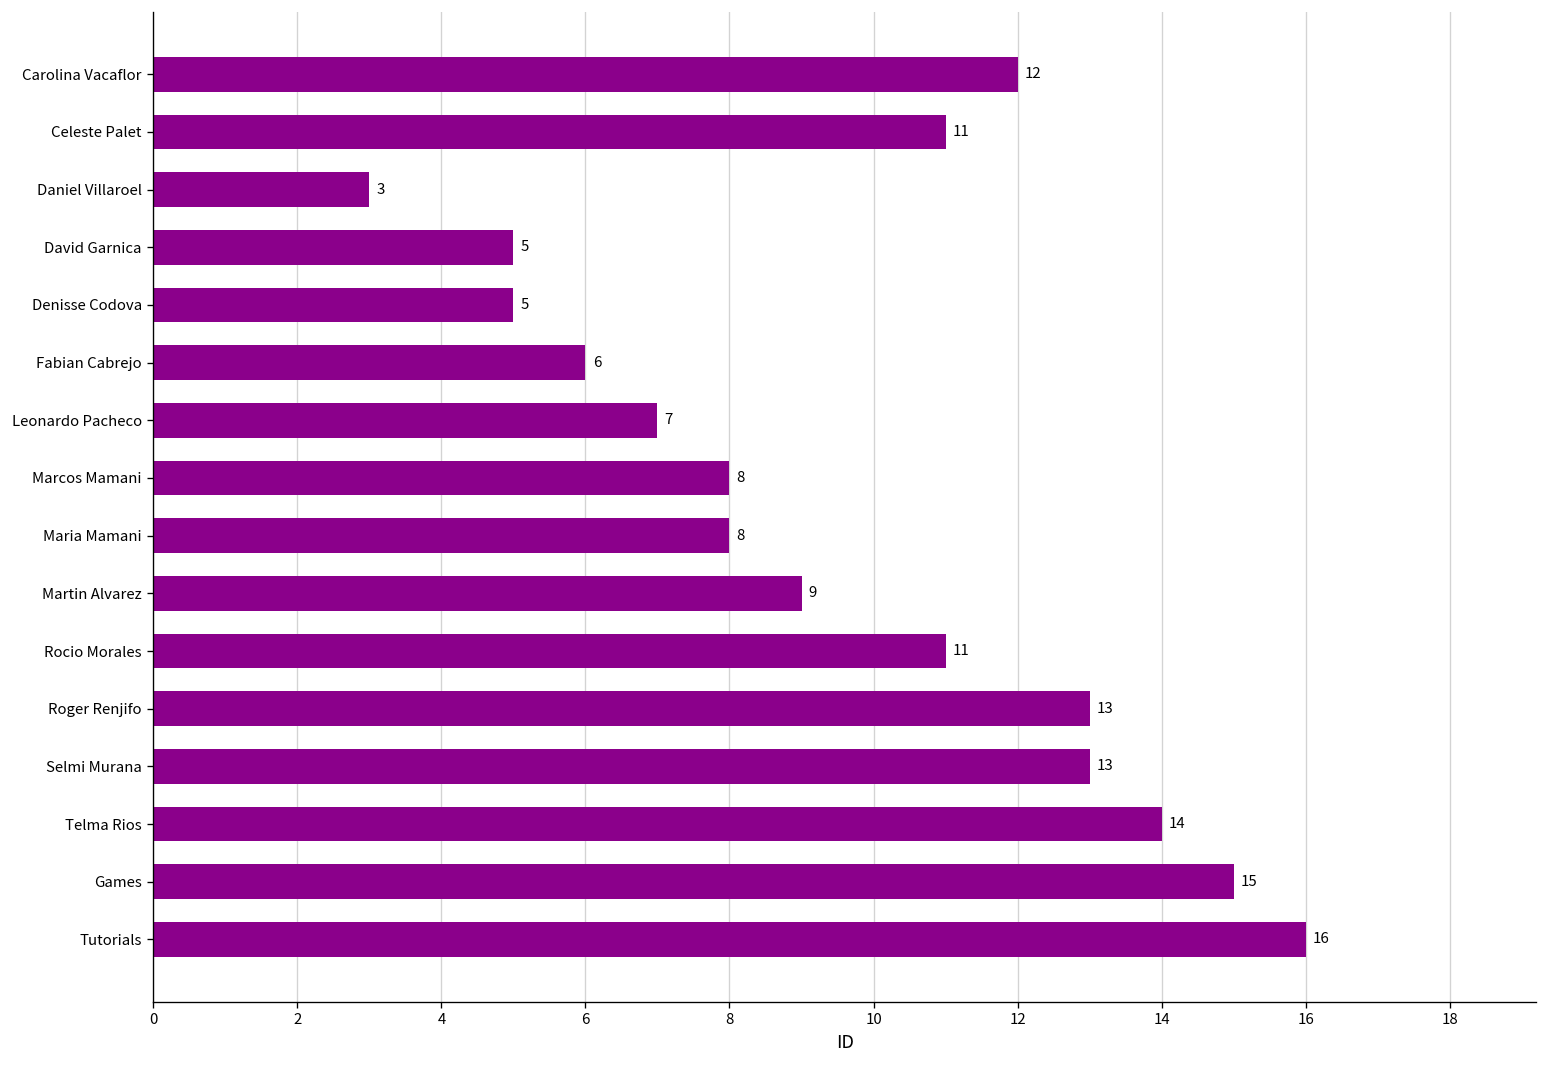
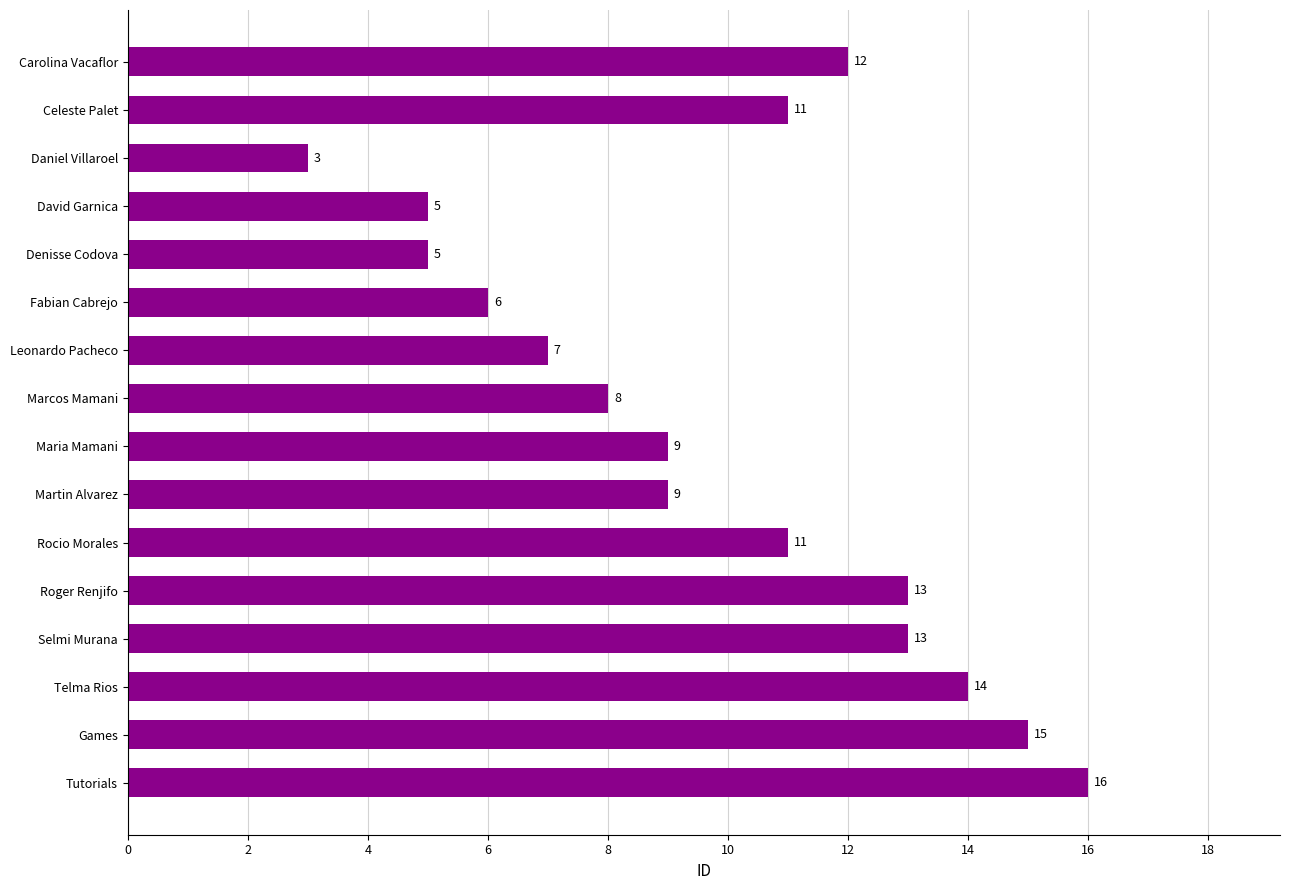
  {
    "Carolina Vacaflor": 12,
    "Celeste Palet": 11,
    "Daniel Villaroel": 3,
    "David Garnica": 5,
    "Denisse Codova": 5,
    "Fabian Cabrejo": 6,
    "Leonardo Pacheco": 7,
    "Marcos Mamani": 8,
-   "Maria Mamani": 8,
+   "Maria Mamani": 9,
    "Martin Alvarez": 9,
    "Rocio Morales": 11,
    "Roger Renjifo": 13,
    "Selmi Murana": 13,
    "Telma Rios": 14,
    "Games": 15,
    "Tutorials": 16
  }
